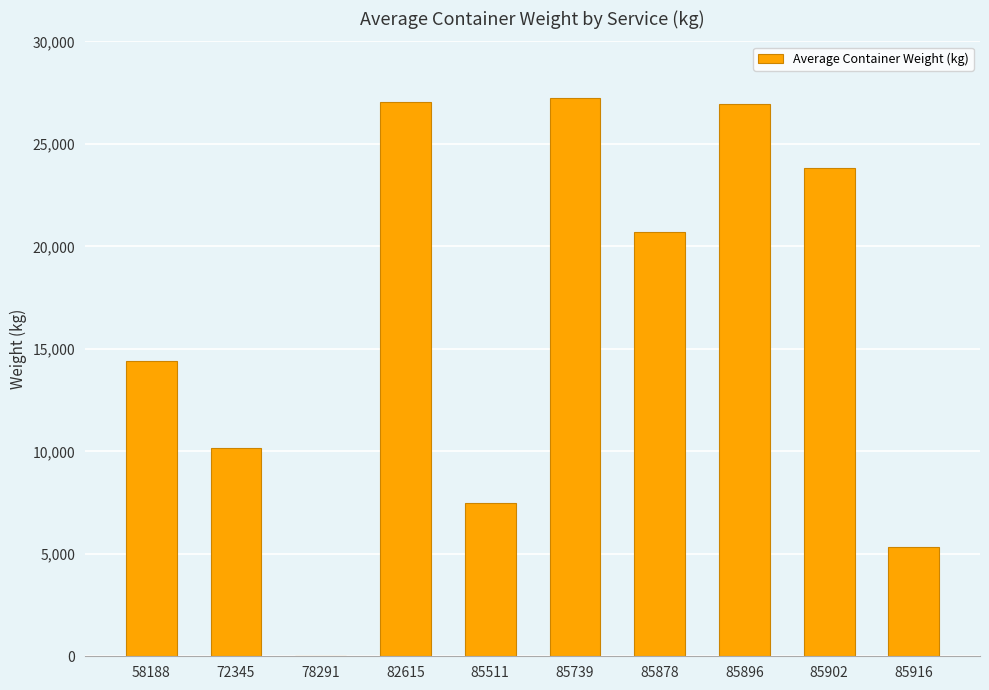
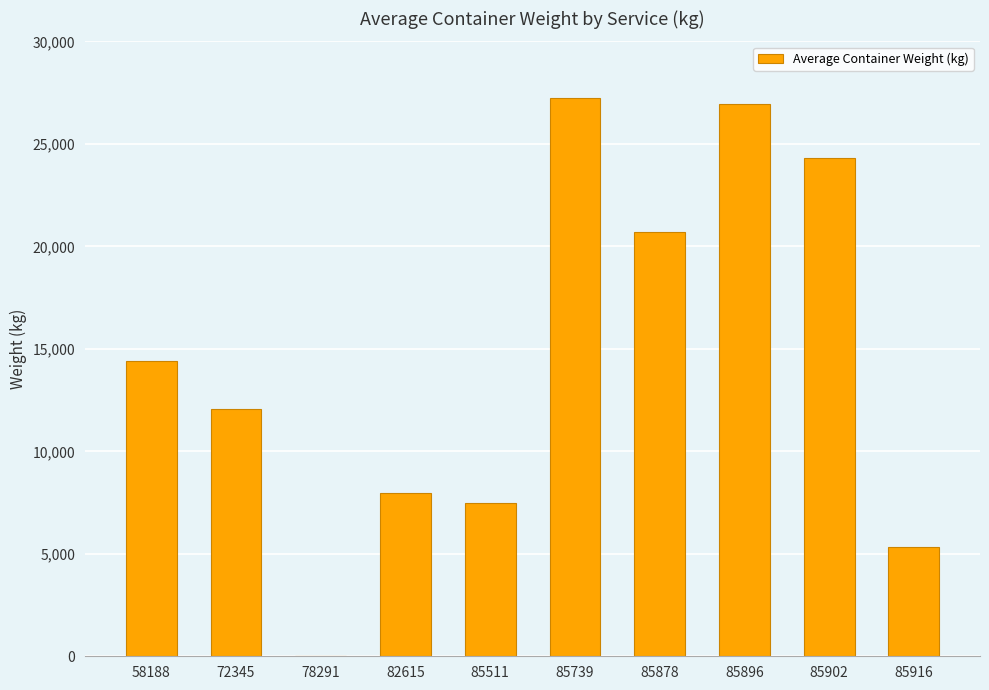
  {
    "58188": "14,400",
-   "72345": "10,200",
-   "82615": "27,000",
+   "72345": "12,100",
+   "82615": "8,000",
    "85511": "7,500",
    "85739": "27,200",
    "85878": "20,700",
    "85896": "26,900",
-   "85902": "23,800",
+   "85902": "24,300",
    "85916": "5,300"
  }
